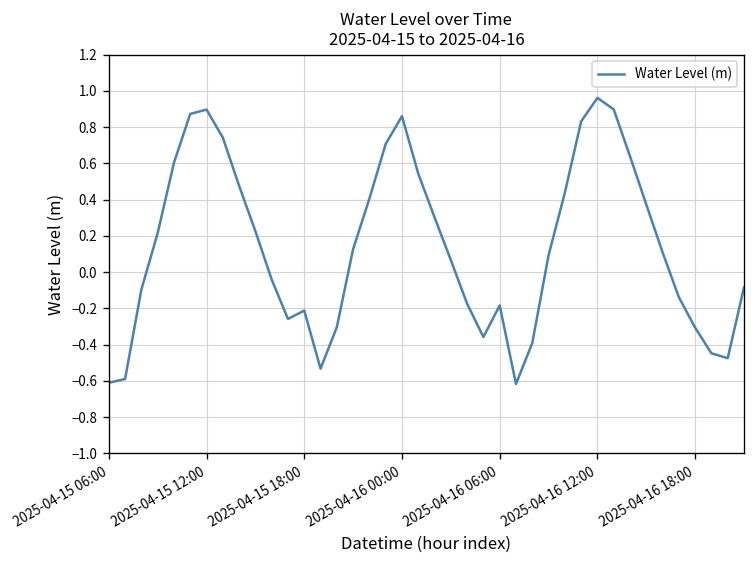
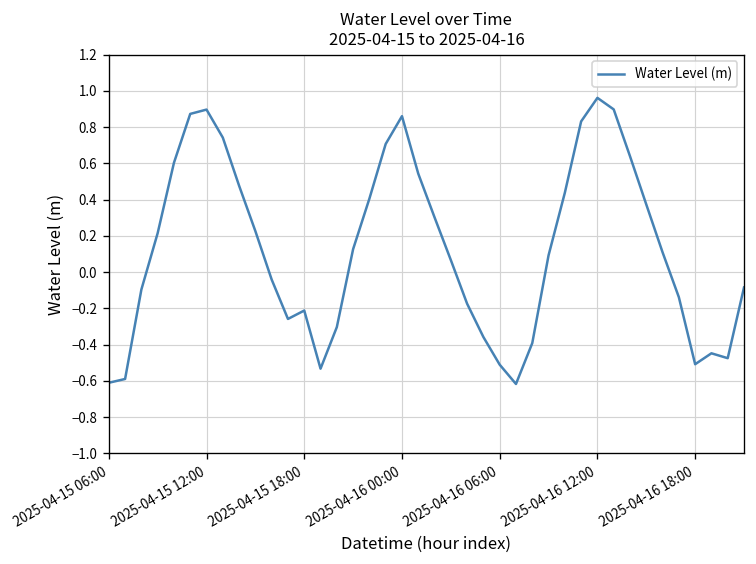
  {
    "2025-04-15 06:00": -0.61,
    "2025-04-15 12:00": 0.90,
    "2025-04-15 18:00": -0.21,
    "2025-04-16 00:00": 0.86,
-   "2025-04-16 06:00": -0.18,
+   "2025-04-16 06:00": -0.51,
    "2025-04-16 12:00": 0.96,
-   "2025-04-16 18:00": -0.31
+   "2025-04-16 18:00": -0.51
  }
